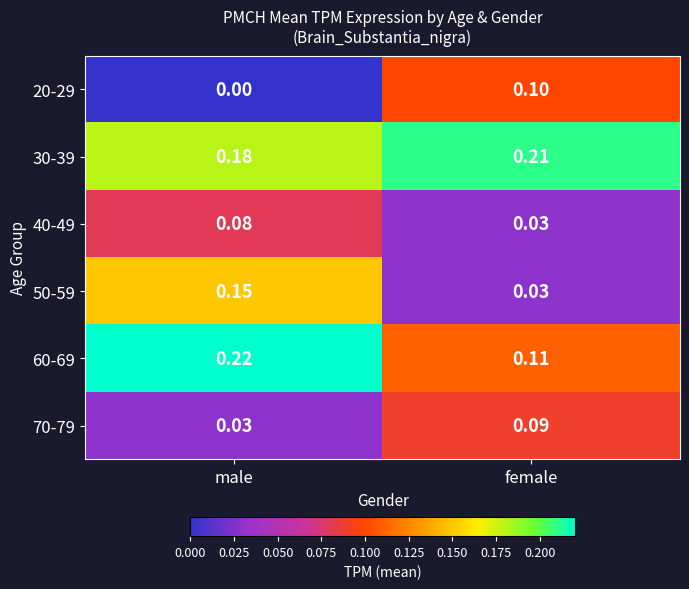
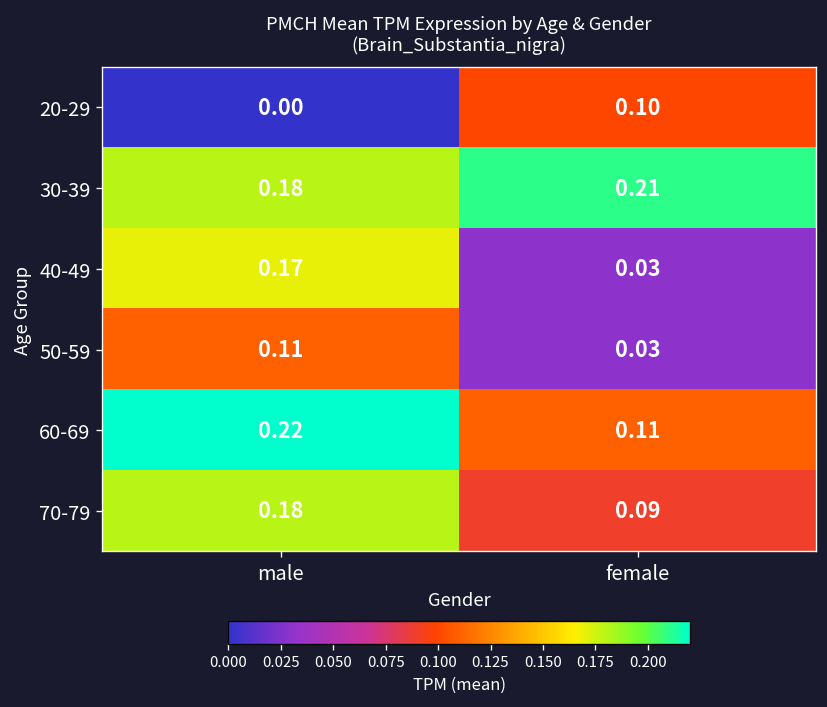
  {
    "20-29": {
      "male": 0.00,
      "female": 0.10
    },
    "30-39": {
      "male": 0.18,
      "female": 0.21
    },
    "40-49": {
-     "male": 0.08,
+     "male": 0.17,
      "female": 0.03
    },
    "50-59": {
-     "male": 0.15,
+     "male": 0.11,
      "female": 0.03
    },
    "60-69": {
      "male": 0.22,
      "female": 0.11
    },
    "70-79": {
-     "male": 0.03,
+     "male": 0.18,
      "female": 0.09
    }
  }
